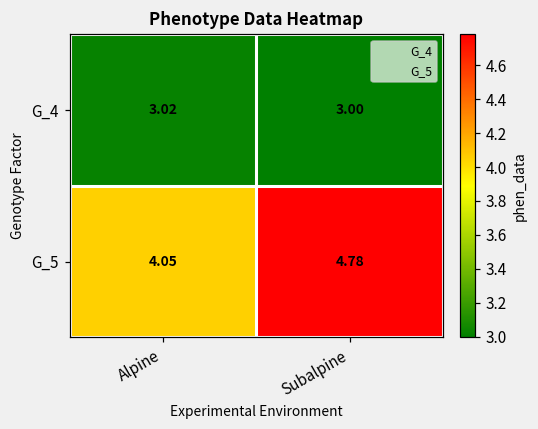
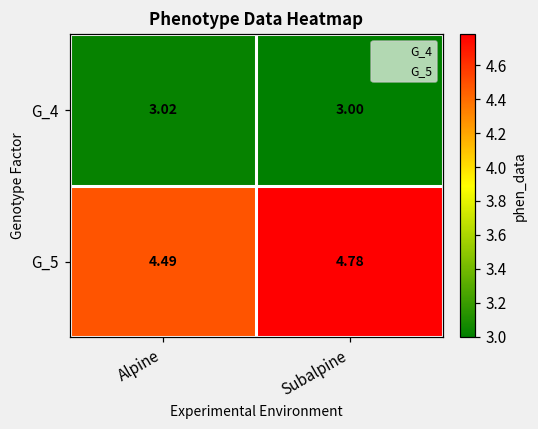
  {
    "G_4": {
      "Alpine": 3.02,
      "Subalpine": 3.00
    },
    "G_5": {
-     "Alpine": 4.05,
+     "Alpine": 4.49,
      "Subalpine": 4.78
    }
  }
